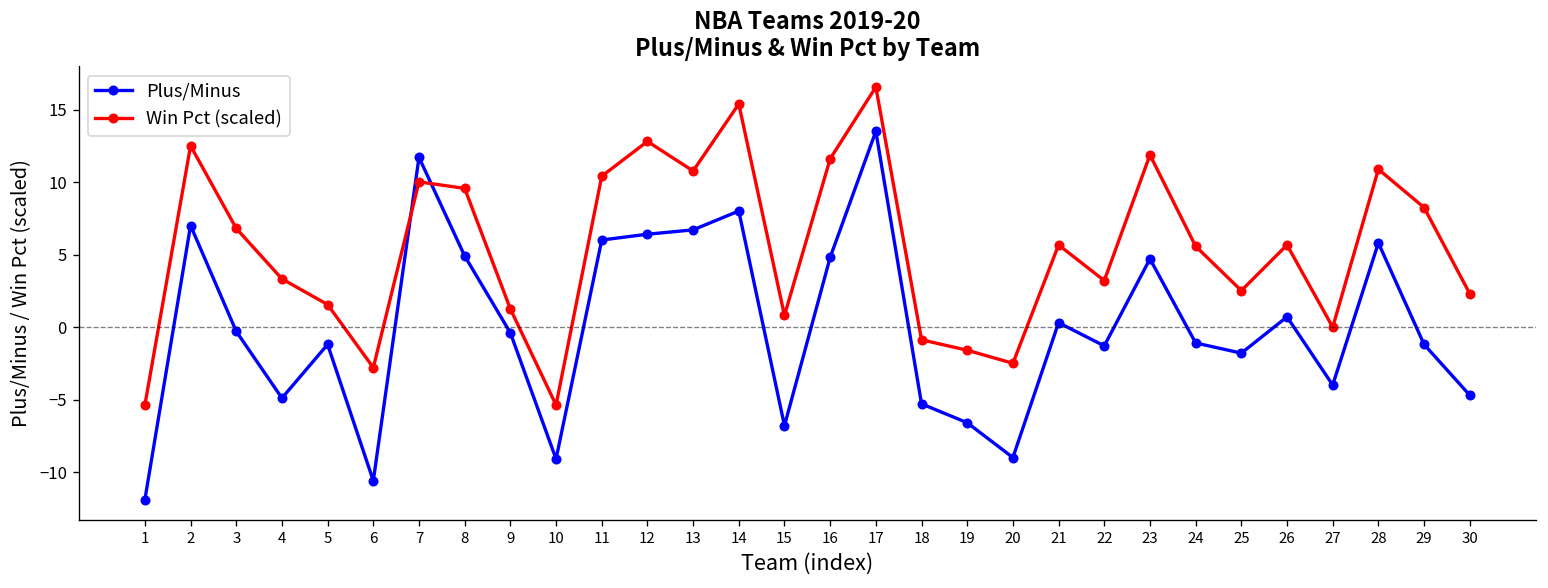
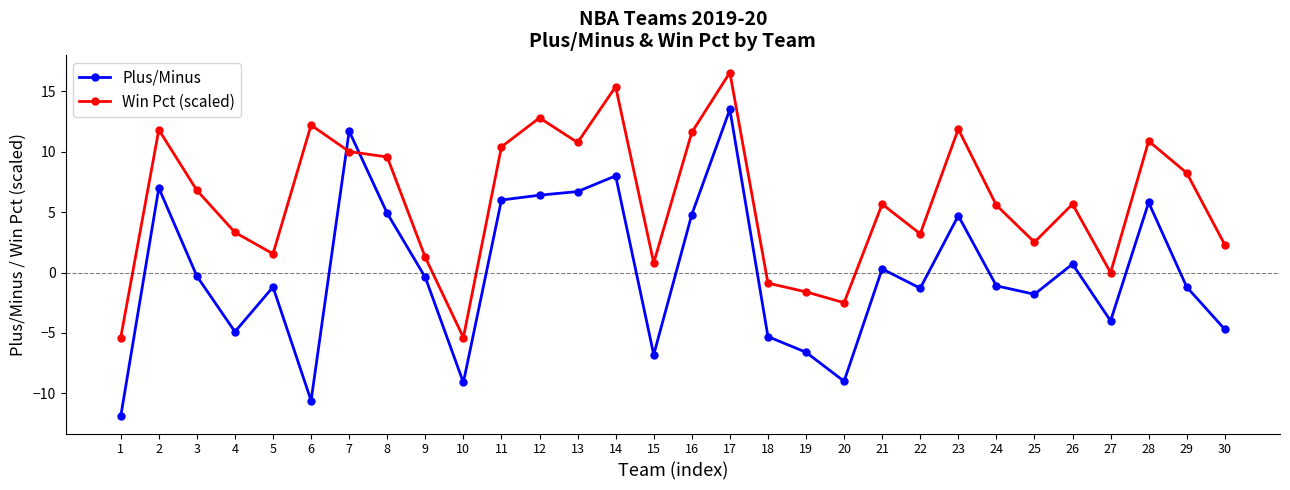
  {
    "Plus/Minus": {
      "1": -11.9,
      "2": 7.0,
      "3": -0.3,
      "4": -4.9,
      "5": -1.2,
      "6": -10.6,
      "7": 11.7,
      "8": 4.9,
      "9": -0.4,
      "10": -9.1,
      "11": 6.0,
      "12": 6.4,
      "13": 6.7,
      "14": 8.0,
      "15": -6.8,
      "16": 4.8,
      "17": 13.5,
      "18": -5.3,
      "19": -6.6,
      "20": -9.0,
      "21": 0.3,
      "22": -1.3,
      "23": 4.7,
      "24": -1.1,
      "25": -1.8,
      "26": 0.7,
      "27": -4.0,
      "28": 5.8,
      "29": -1.2,
      "30": -4.7
    },
    "Win Pct (scaled)": {
      "1": -5.4,
-     "2": 12.5,
+     "2": 11.8,
      "3": 6.8,
      "4": 3.3,
      "5": 1.6,
-     "6": -2.8,
+     "6": 12.2,
      "7": 10.0,
      "8": 9.6,
      "9": 1.3,
      "10": -5.4,
      "11": 10.4,
      "12": 12.8,
      "13": 10.8,
      "14": 15.4,
      "15": 0.8,
      "16": 11.6,
      "17": 16.6,
      "18": -0.9,
      "19": -1.6,
      "20": -2.5,
      "21": 5.7,
      "22": 3.2,
      "23": 11.9,
      "24": 5.6,
      "25": 2.5,
      "26": 5.7,
      "27": 0.0,
      "28": 10.9,
      "29": 8.2,
      "30": 2.3
    }
  }
